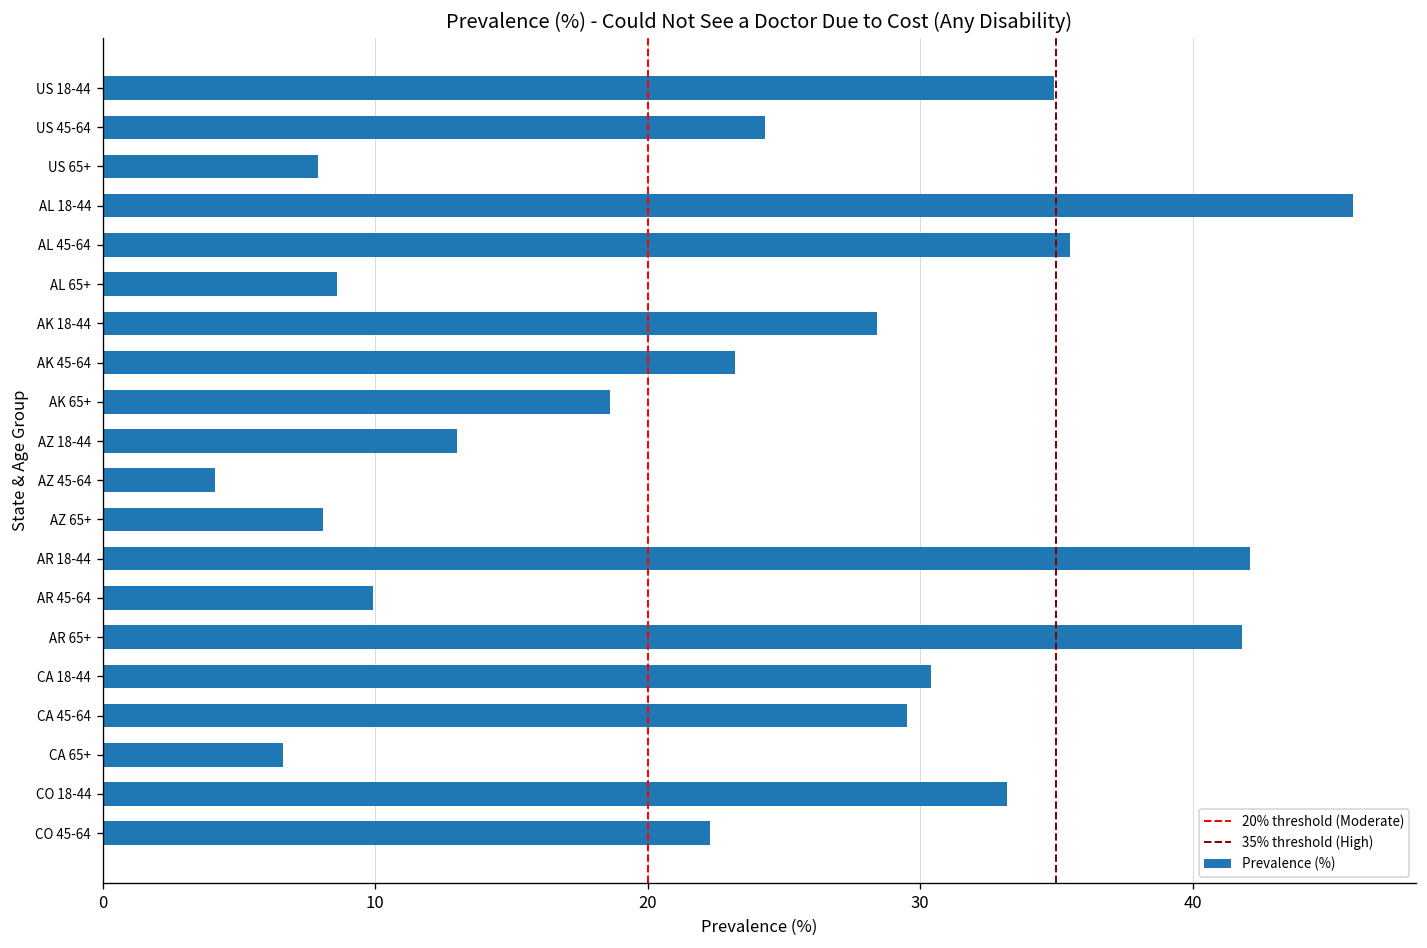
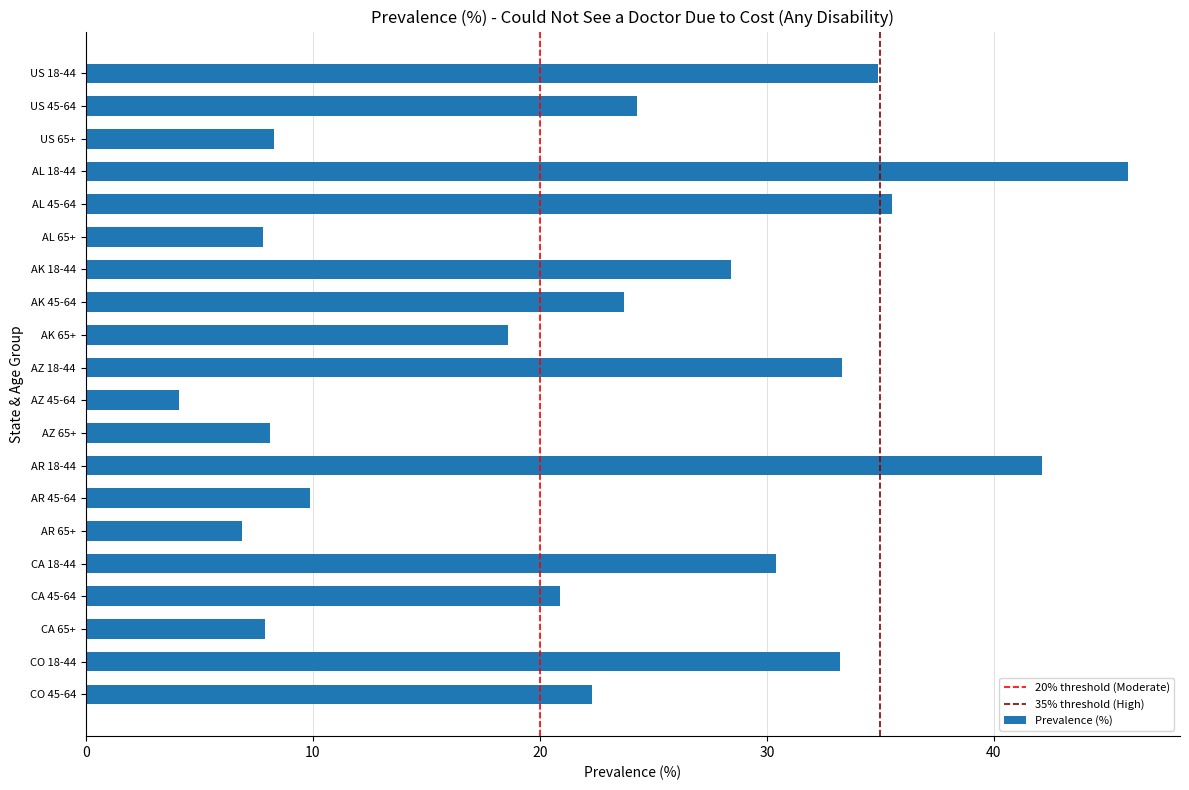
  {
    "US 18-44": 34.9,
    "US 45-64": 24.3,
-   "US 65+": 7.9,
+   "US 65+": 8.3,
    "AL 18-44": 45.9,
    "AL 45-64": 35.5,
-   "AL 65+": 8.6,
+   "AL 65+": 7.8,
    "AK 18-44": 28.4,
-   "AK 45-64": 23.2,
+   "AK 45-64": 23.7,
    "AK 65+": 18.6,
-   "AZ 18-44": 13.0,
+   "AZ 18-44": 33.3,
    "AZ 45-64": 4.1,
    "AZ 65+": 8.1,
    "AR 18-44": 42.1,
    "AR 45-64": 9.9,
-   "AR 65+": 41.8,
+   "AR 65+": 6.9,
    "CA 18-44": 30.4,
-   "CA 45-64": 29.5,
-   "CA 65+": 6.6,
+   "CA 45-64": 20.9,
+   "CA 65+": 7.9,
    "CO 18-44": 33.2,
    "CO 45-64": 22.3
  }
